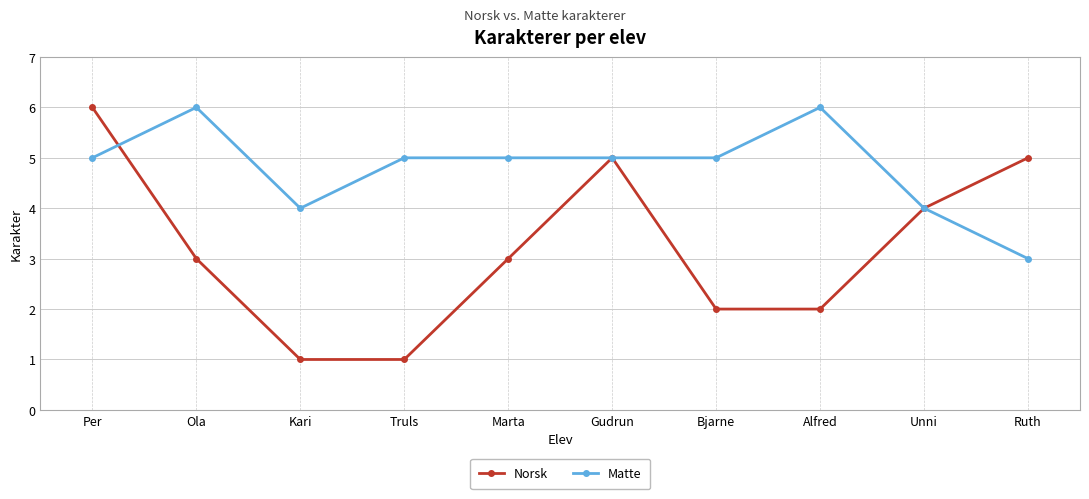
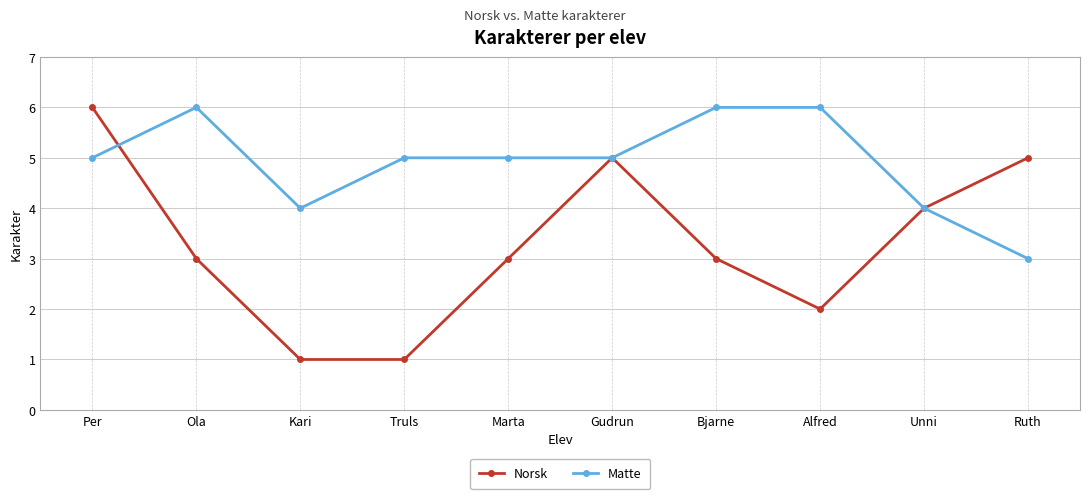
  {
    "Norsk": {
      "Per": 6,
      "Ola": 3,
      "Kari": 1,
      "Truls": 1,
      "Marta": 3,
-     "Bjarne": 2,
+     "Bjarne": 3,
      "Alfred": 2,
      "Ruth": 5
    },
    "Matte": {
      "Per": 5,
      "Ola": 6,
      "Kari": 4,
      "Truls": 5,
      "Marta": 5,
-     "Bjarne": 5,
+     "Bjarne": 6,
      "Alfred": 6,
      "Ruth": 3
    }
  }
